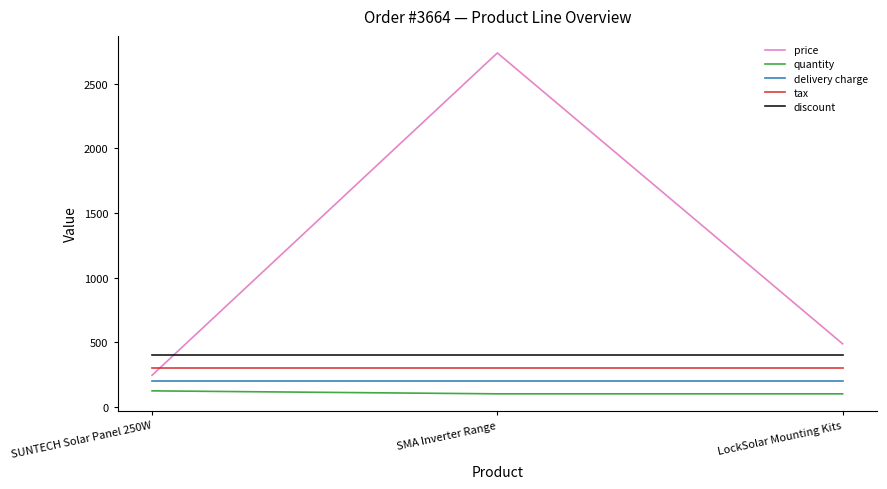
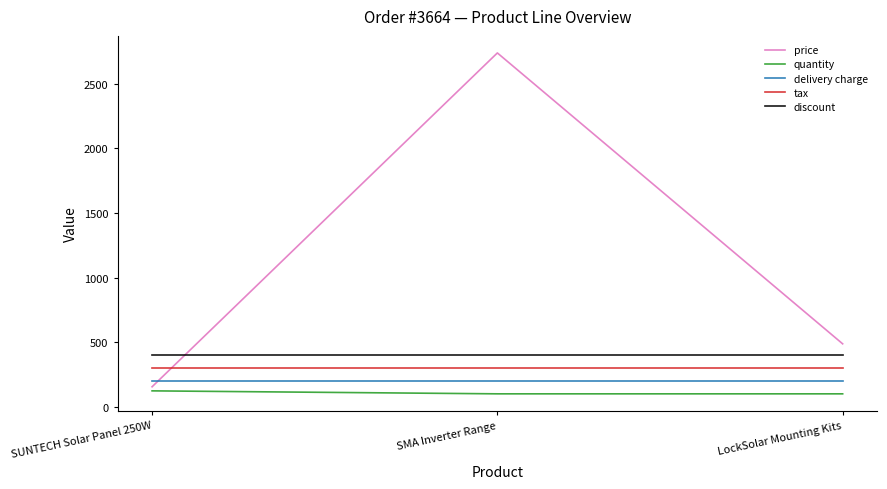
  {
    "price": {
-     "SUNTECH Solar Panel 250W": 240,
+     "SUNTECH Solar Panel 250W": 160,
      "SMA Inverter Range": 2740,
      "LockSolar Mounting Kits": 490
    },
    "quantity": {
      "SUNTECH Solar Panel 250W": 120,
      "SMA Inverter Range": 100,
      "LockSolar Mounting Kits": 100
    },
    "delivery charge": {
      "SUNTECH Solar Panel 250W": 200,
      "SMA Inverter Range": 200,
      "LockSolar Mounting Kits": 200
    },
    "tax": {
      "SUNTECH Solar Panel 250W": 300,
      "SMA Inverter Range": 300,
      "LockSolar Mounting Kits": 300
    },
    "discount": {
      "SUNTECH Solar Panel 250W": 400,
      "SMA Inverter Range": 400,
      "LockSolar Mounting Kits": 400
    }
  }
